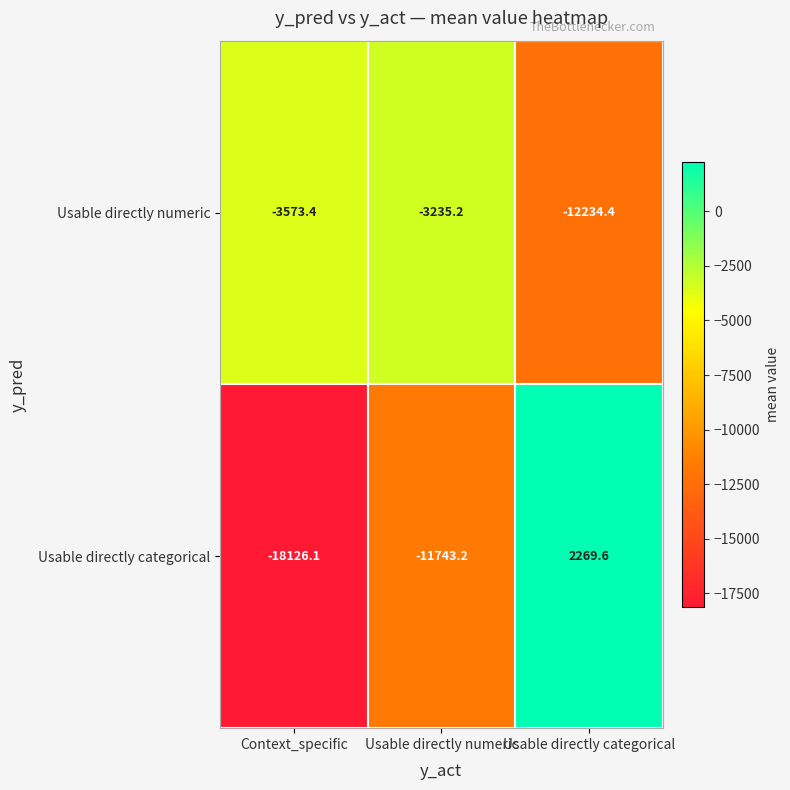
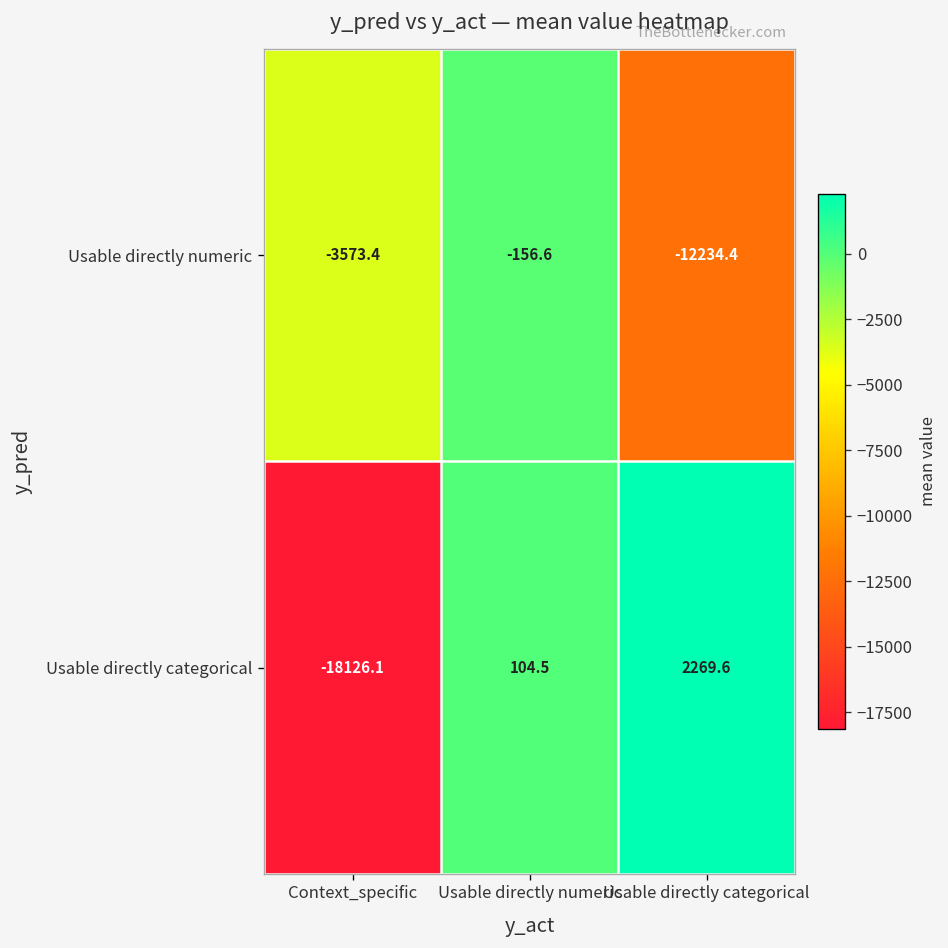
  {
    "Usable directly numeric": {
      "Context_specific": -3573.4,
-     "Usable directly numeric": -3235.2,
+     "Usable directly numeric": -156.6,
      "Usable directly categorical": -12234.4
    },
    "Usable directly categorical": {
      "Context_specific": -18126.1,
-     "Usable directly numeric": -11743.2,
+     "Usable directly numeric": 104.5,
      "Usable directly categorical": 2269.6
    }
  }
